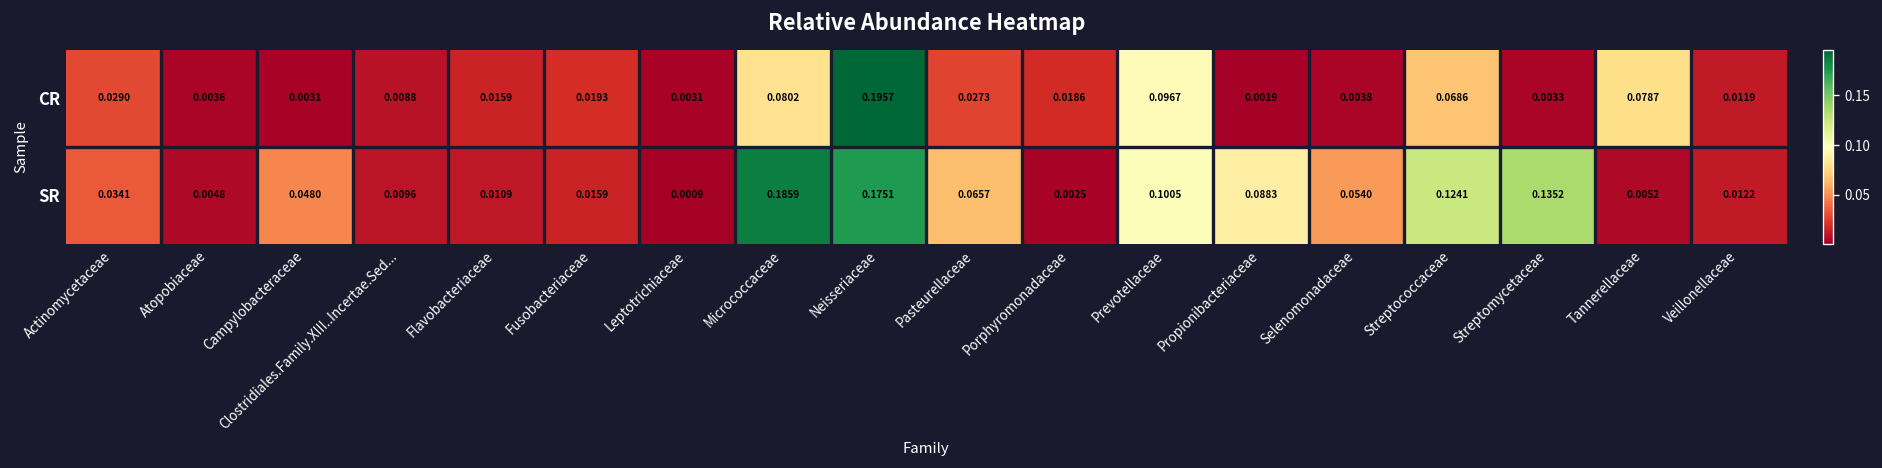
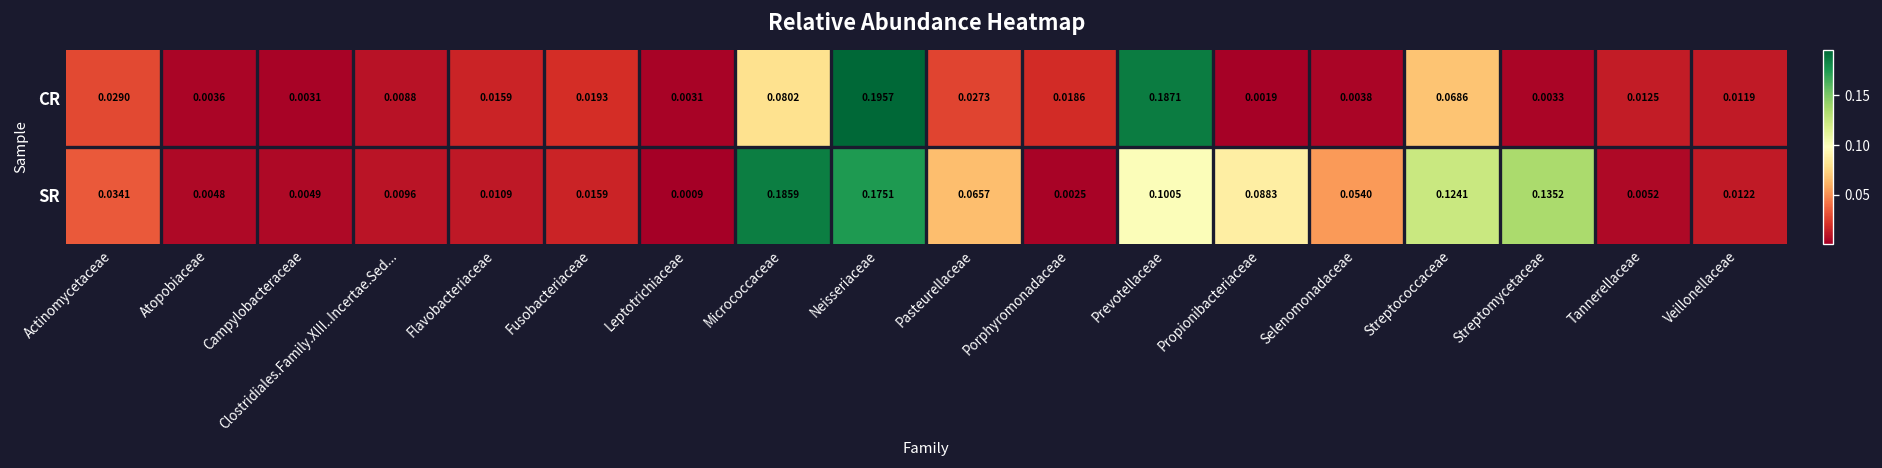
  {
    "CR": {
      "Actinomycetaceae": 0.0290,
      "Atopobiaceae": 0.0036,
      "Campylobacteraceae": 0.0031,
      "Clostridiales.Family.XIII..Incertae.Sed...": 0.0088,
      "Flavobacteriaceae": 0.0159,
      "Fusobacteriaceae": 0.0193,
      "Leptotrichiaceae": 0.0031,
      "Micrococcaceae": 0.0802,
      "Neisseriaceae": 0.1957,
      "Pasteurellaceae": 0.0273,
      "Porphyromonadaceae": 0.0186,
-     "Prevotellaceae": 0.0967,
+     "Prevotellaceae": 0.1871,
      "Propionibacteriaceae": 0.0019,
      "Selenomonadaceae": 0.0038,
      "Streptococcaceae": 0.0686,
      "Streptomycetaceae": 0.0033,
-     "Tannerellaceae": 0.0787,
+     "Tannerellaceae": 0.0125,
      "Veillonellaceae": 0.0119
    },
    "SR": {
      "Actinomycetaceae": 0.0341,
      "Atopobiaceae": 0.0048,
-     "Campylobacteraceae": 0.0480,
+     "Campylobacteraceae": 0.0049,
      "Clostridiales.Family.XIII..Incertae.Sed...": 0.0096,
      "Flavobacteriaceae": 0.0109,
      "Fusobacteriaceae": 0.0159,
      "Leptotrichiaceae": 0.0009,
      "Micrococcaceae": 0.1859,
      "Neisseriaceae": 0.1751,
      "Pasteurellaceae": 0.0657,
      "Porphyromonadaceae": 0.0025,
      "Prevotellaceae": 0.1005,
      "Propionibacteriaceae": 0.0883,
      "Selenomonadaceae": 0.0540,
      "Streptococcaceae": 0.1241,
      "Streptomycetaceae": 0.1352,
      "Tannerellaceae": 0.0052,
      "Veillonellaceae": 0.0122
    }
  }
